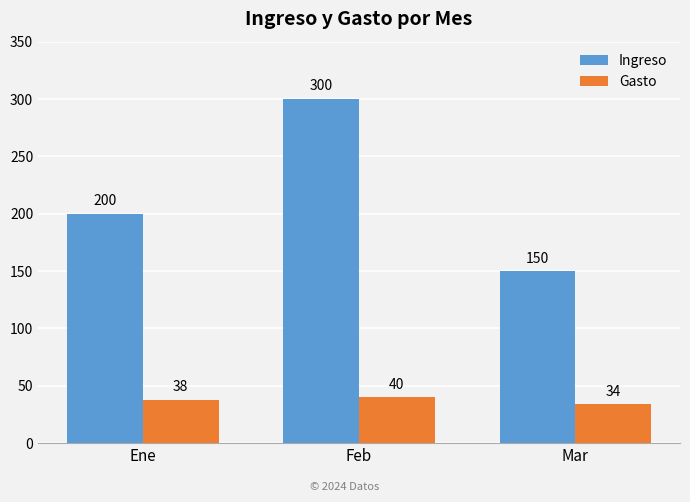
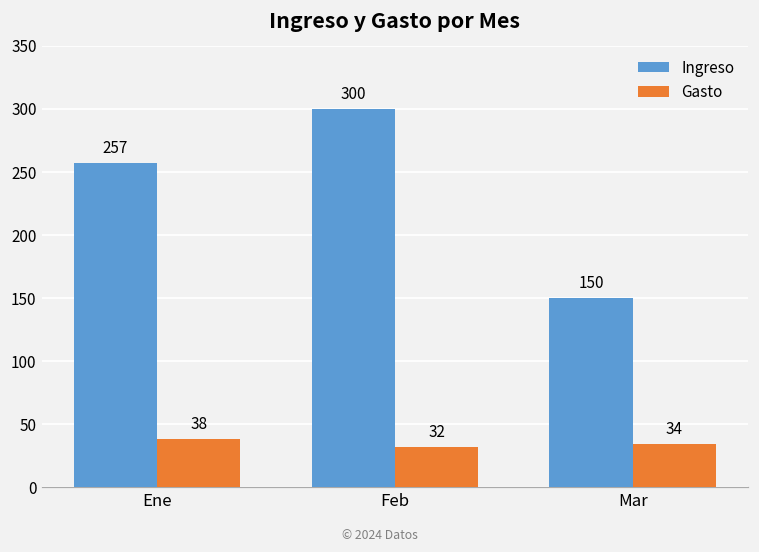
  {
    "Ingreso": {
-     "Ene": 200,
+     "Ene": 257,
      "Feb": 300,
      "Mar": 150
    },
    "Gasto": {
      "Ene": 38,
-     "Feb": 40,
+     "Feb": 32,
      "Mar": 34
    }
  }
